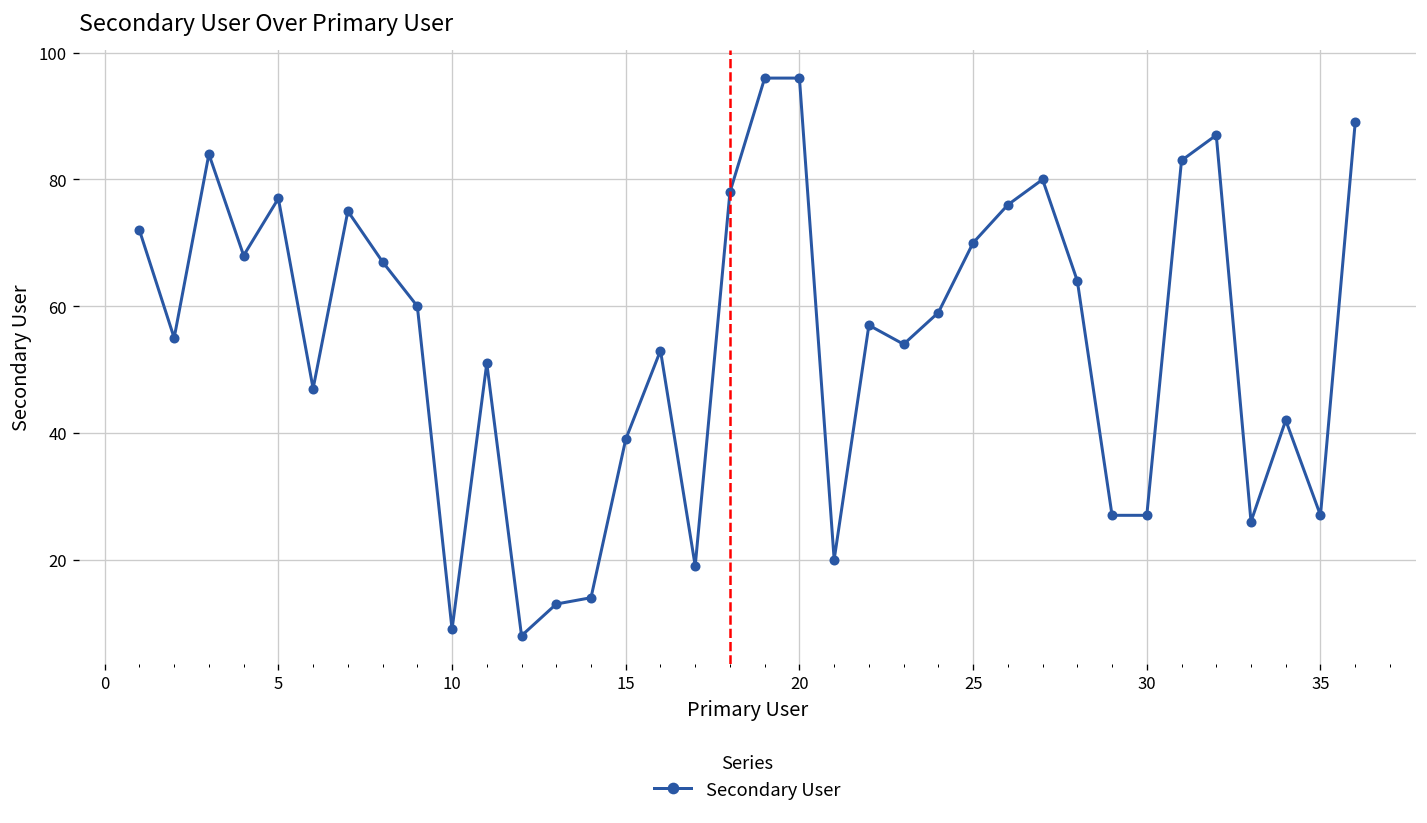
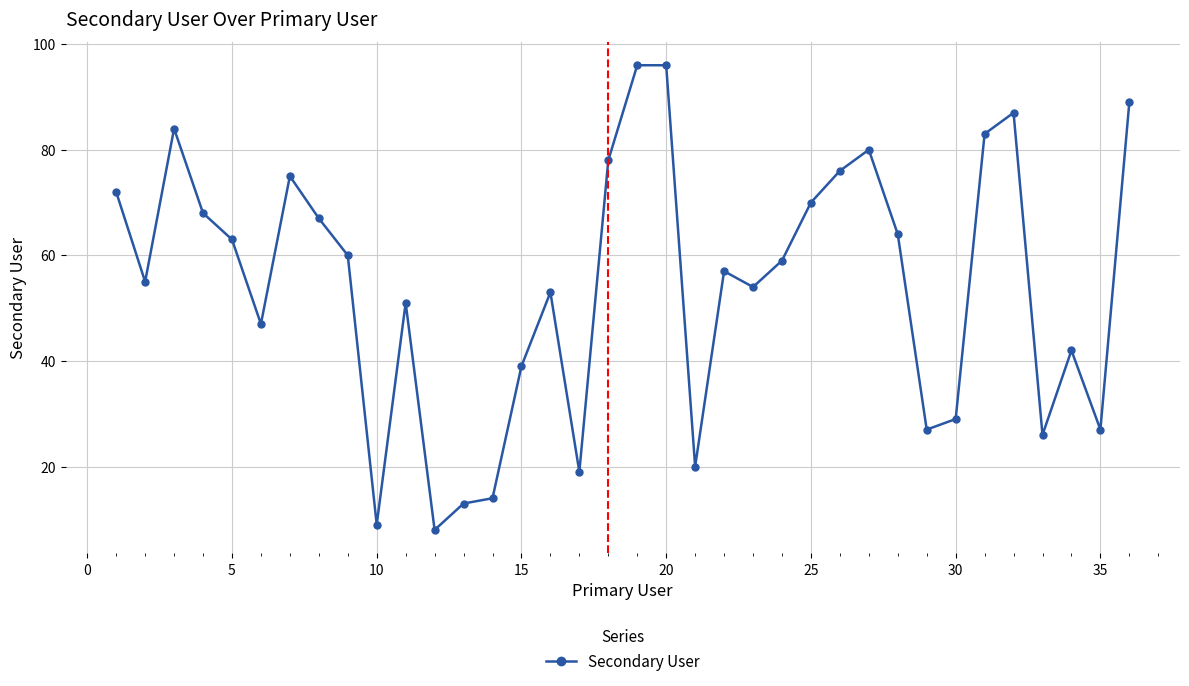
  {
-   "5": 77,
+   "5": 63,
    "10": 9,
    "15": 39,
    "20": 96,
    "25": 70,
-   "30": 27,
+   "30": 29,
    "35": 27
  }
